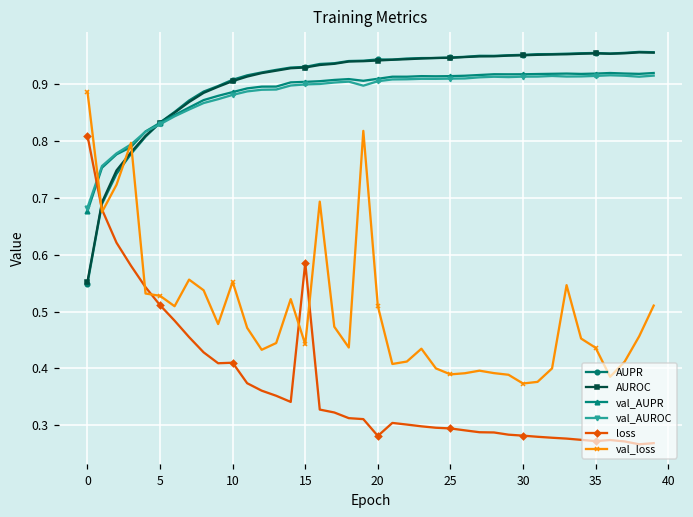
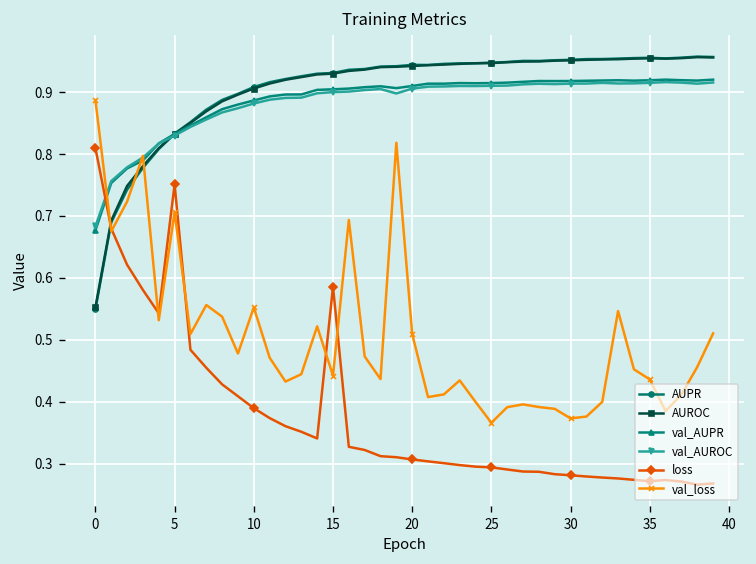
  {
    "loss": {
      "0": 0.81,
-     "5": 0.51,
-     "10": 0.41,
+     "5": 0.75,
+     "10": 0.39,
      "15": 0.59,
-     "20": 0.28,
+     "20": 0.31,
      "25": 0.29,
      "30": 0.28
    },
    "val_loss": {
      "0": 0.89,
-     "5": 0.53,
+     "5": 0.71,
      "10": 0.55,
      "15": 0.44,
      "20": 0.51,
-     "25": 0.39,
+     "25": 0.37,
      "30": 0.37,
      "35": 0.44
    }
  }
